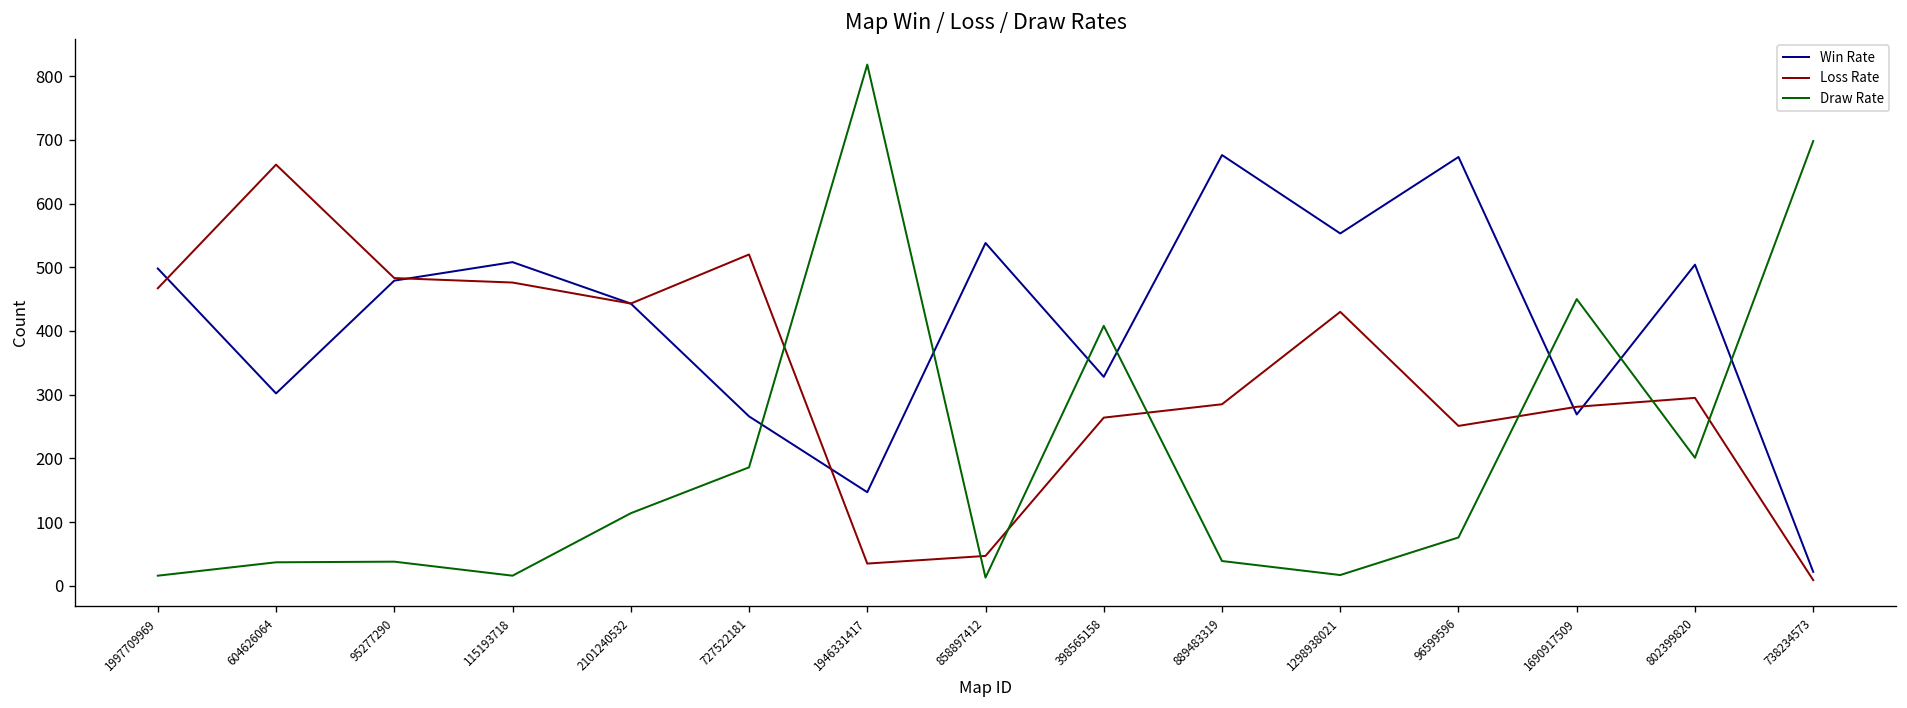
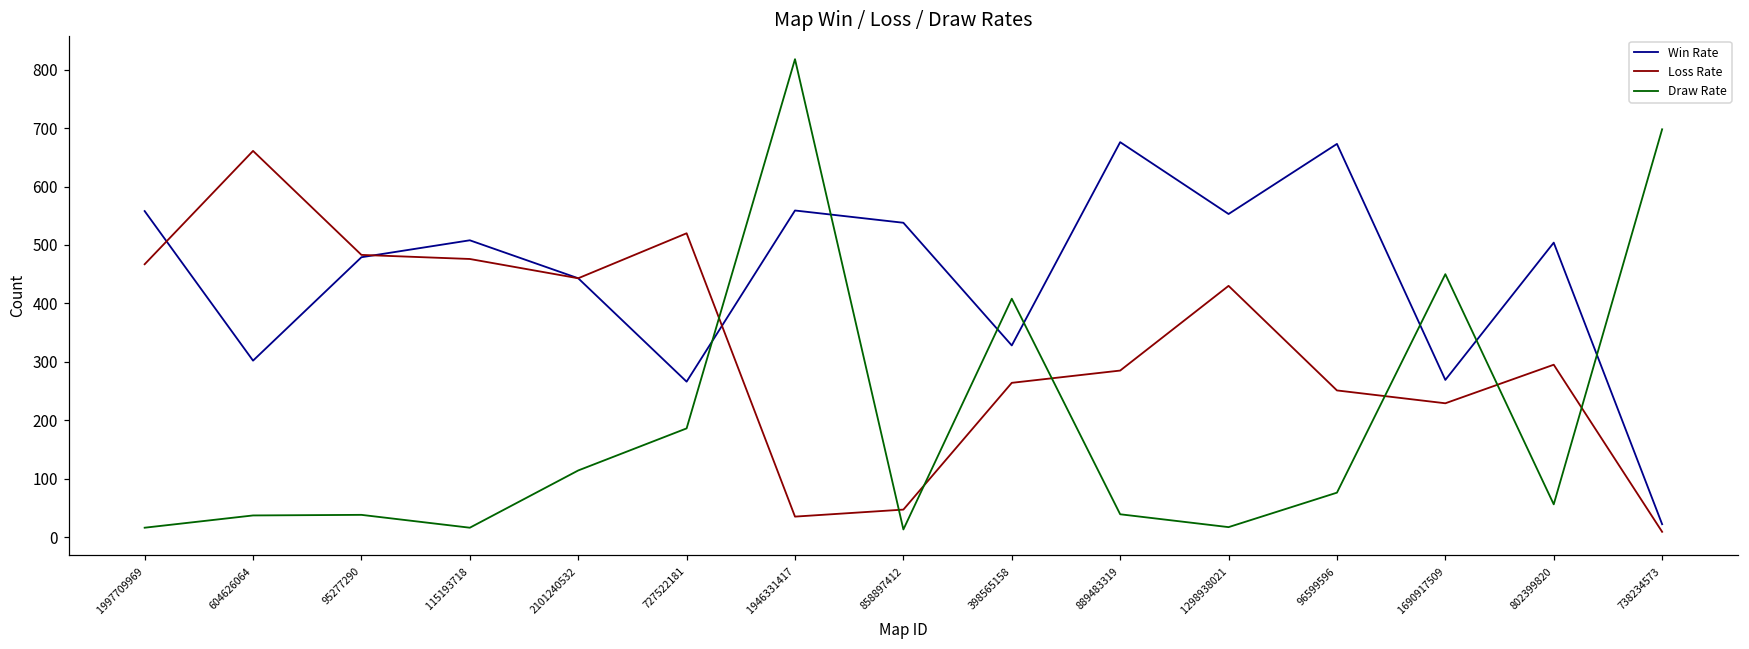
  {
    "Win Rate": {
-     "1997709969": 500,
+     "1997709969": 560,
      "604626064": 300,
      "115193718": 510,
      "727522181": 270,
-     "1946331417": 150,
+     "1946331417": 560,
      "858897412": 540,
      "398565158": 330,
      "889483319": 680,
      "1298938021": 550,
      "96599596": 670,
      "1690917509": 270,
      "802399820": 500,
      "738234573": 20
    },
    "Loss Rate": {
      "1997709969": 470,
      "604626064": 660,
      "115193718": 480,
      "727522181": 520,
      "1946331417": 40,
      "858897412": 50,
      "398565158": 260,
      "889483319": 290,
      "1298938021": 430,
      "96599596": 250,
-     "1690917509": 280,
+     "1690917509": 230,
      "802399820": 300,
      "738234573": 10
    },
    "Draw Rate": {
      "1997709969": 20,
      "604626064": 40,
      "95277290": 40,
      "115193718": 20,
      "2101240532": 110,
      "727522181": 190,
      "1946331417": 820,
      "858897412": 10,
      "398565158": 410,
      "889483319": 40,
      "1298938021": 20,
      "96599596": 80,
      "1690917509": 450,
-     "802399820": 200,
+     "802399820": 60,
      "738234573": 700
    }
  }
